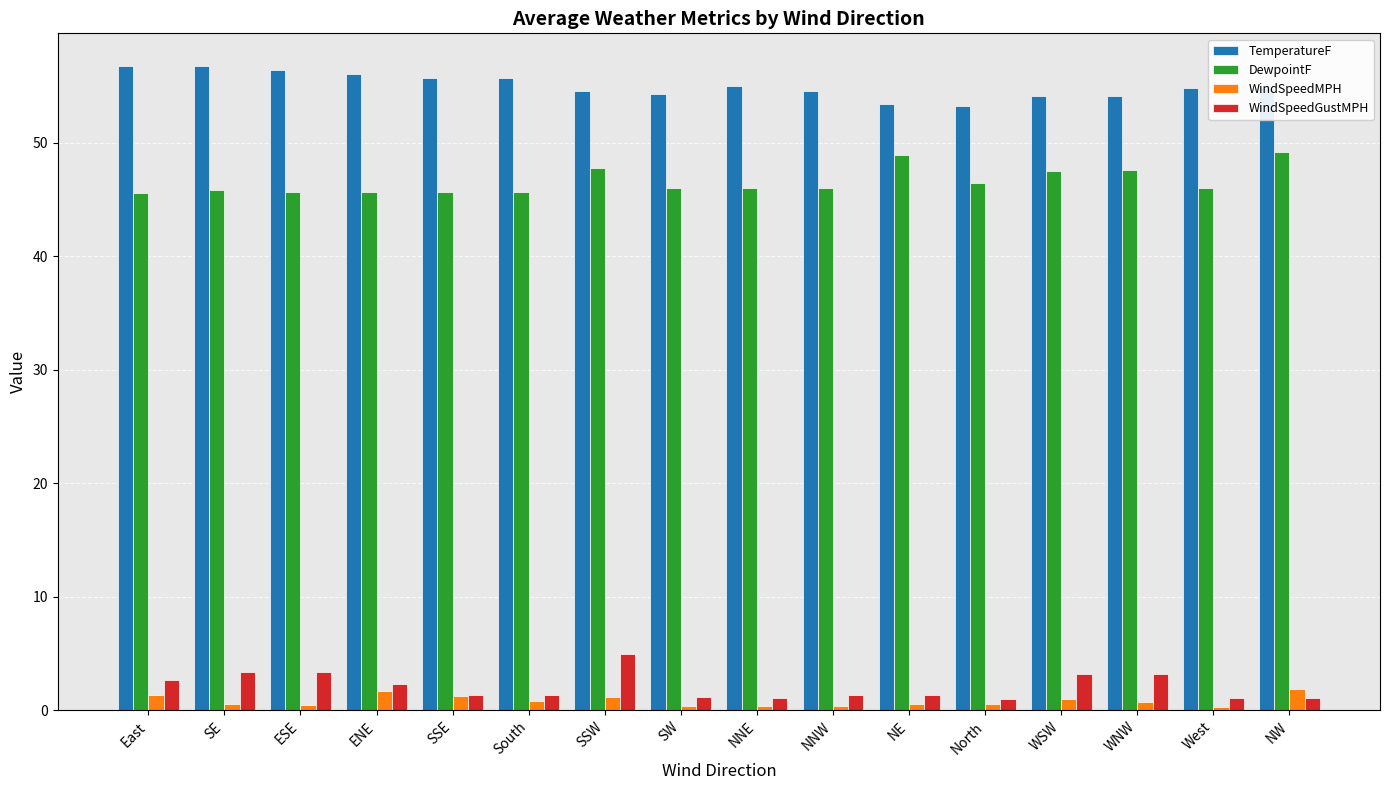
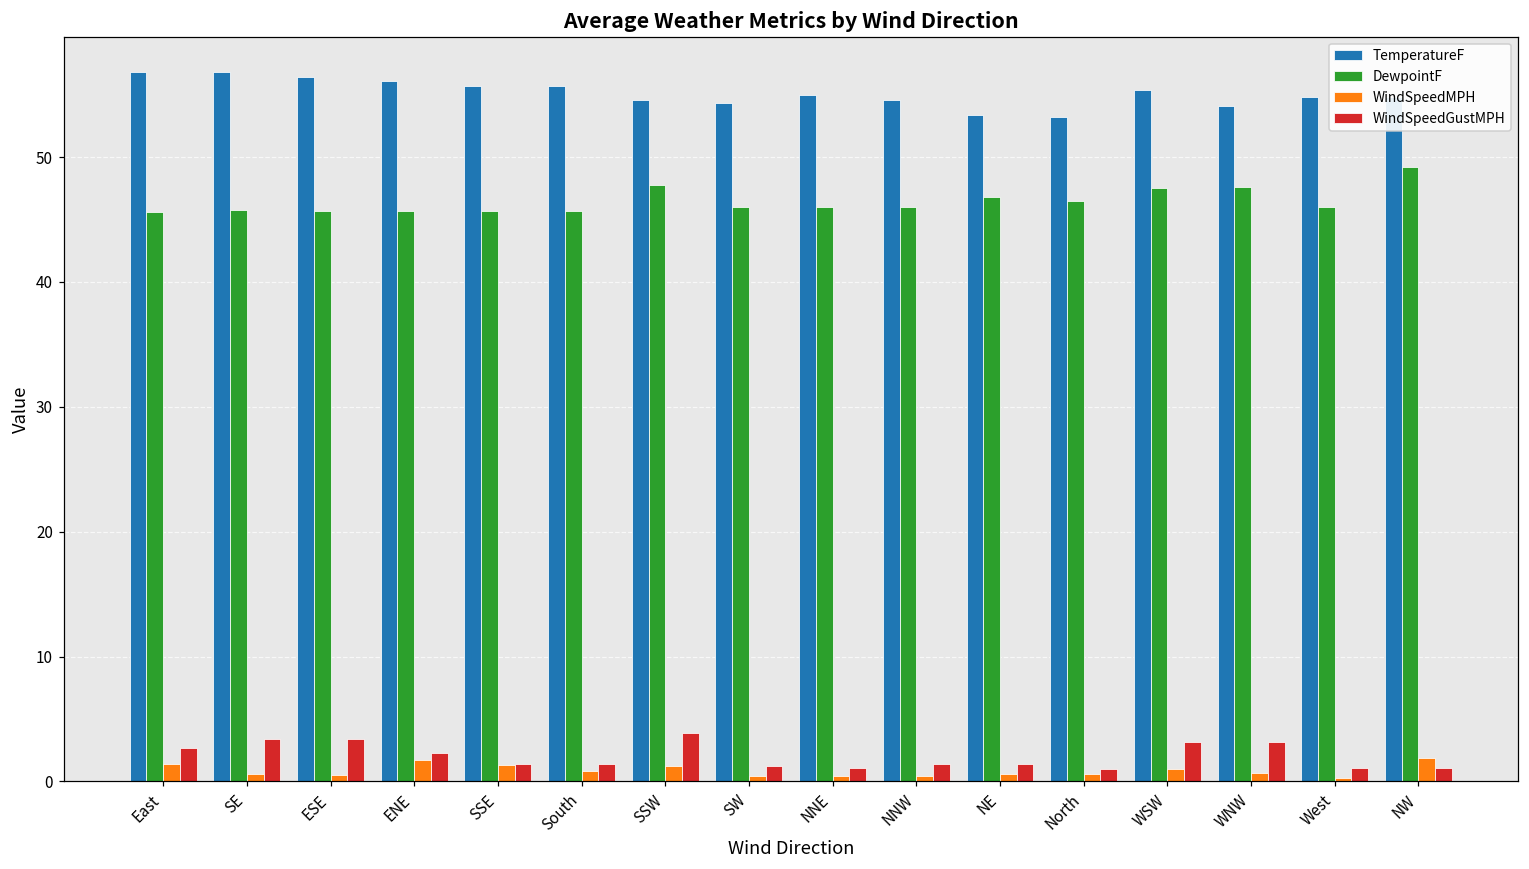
  {
    "TemperatureF": {
      "East": 56.8,
      "SE": 56.8,
      "ESE": 56.4,
      "ENE": 56.1,
      "SSE": 55.7,
      "South": 55.7,
      "SSW": 54.6,
      "SW": 54.3,
      "NNE": 55.0,
      "NNW": 54.6,
      "NE": 53.4,
      "North": 53.2,
-     "WSW": 54.1,
+     "WSW": 55.4,
      "WNW": 54.1,
      "West": 54.8
    },
    "DewpointF": {
      "East": 45.6,
      "SE": 45.8,
      "ESE": 45.7,
      "ENE": 45.7,
      "SSE": 45.7,
      "South": 45.7,
      "SSW": 47.8,
      "SW": 46.0,
      "NNE": 46.0,
      "NNW": 46.0,
-     "NE": 48.9,
+     "NE": 46.8,
      "North": 46.5,
      "WSW": 47.5,
      "WNW": 47.6,
      "West": 46.0,
      "NW": 49.2
    },
    "WindSpeedMPH": {
      "East": 1.4,
      "SE": 0.6,
      "ESE": 0.5,
      "ENE": 1.7,
      "SSE": 1.3,
      "South": 0.8,
      "SSW": 1.2,
      "SW": 0.4,
      "NNE": 0.4,
      "NNW": 0.4,
      "NE": 0.6,
      "North": 0.6,
      "WSW": 1.0,
      "WNW": 0.7,
      "West": 0.3,
      "NW": 1.9
    },
    "WindSpeedGustMPH": {
      "East": 2.7,
      "SE": 3.4,
      "ESE": 3.4,
      "ENE": 2.3,
      "SSE": 1.4,
      "South": 1.4,
-     "SSW": 5.0,
+     "SSW": 3.9,
      "SW": 1.2,
      "NNE": 1.1,
      "NNW": 1.4,
      "NE": 1.4,
      "North": 1.0,
      "WSW": 3.2,
      "WNW": 3.2,
      "West": 1.1,
      "NW": 1.1
    }
  }
